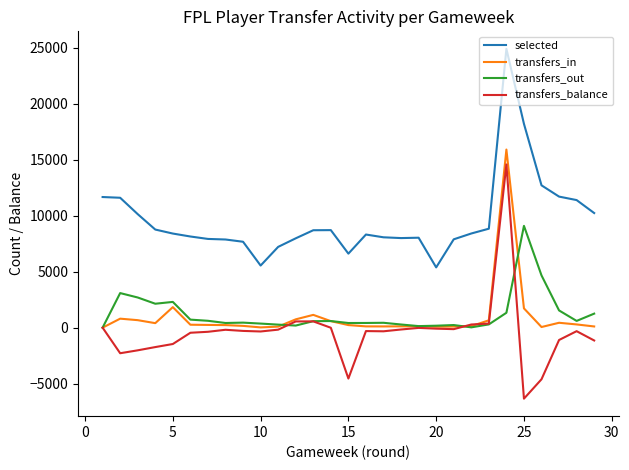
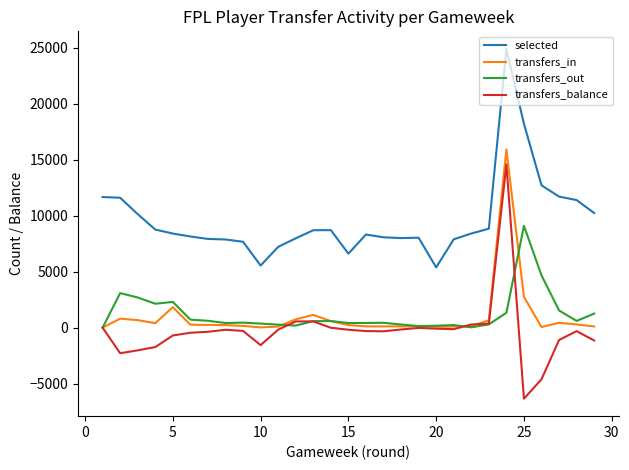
  {
    "selected": {
      "5": 8400,
      "10": 5500,
      "15": 6600,
      "20": 5400,
      "25": 18200
    },
    "transfers_in": {
      "5": 1800,
      "10": 0,
-     "25": 1700
+     "25": 2700
    },
    "transfers_out": {
      "5": 2300,
      "10": 400,
      "25": 9100
    },
    "transfers_balance": {
-     "5": -1500,
-     "10": -300,
-     "15": -4500,
+     "5": -700,
+     "10": -1600,
+     "15": -200,
      "25": -6300
    }
  }
